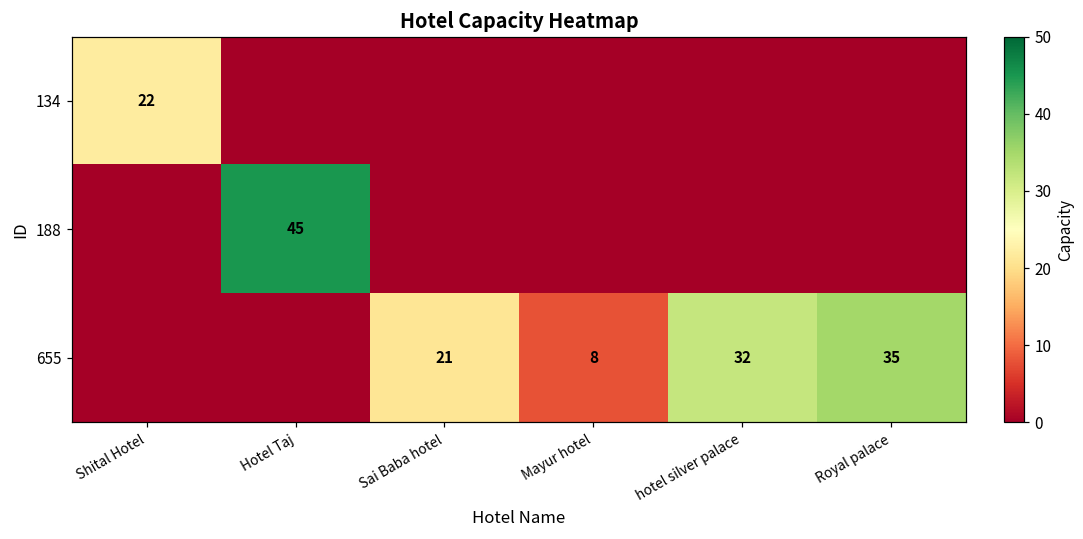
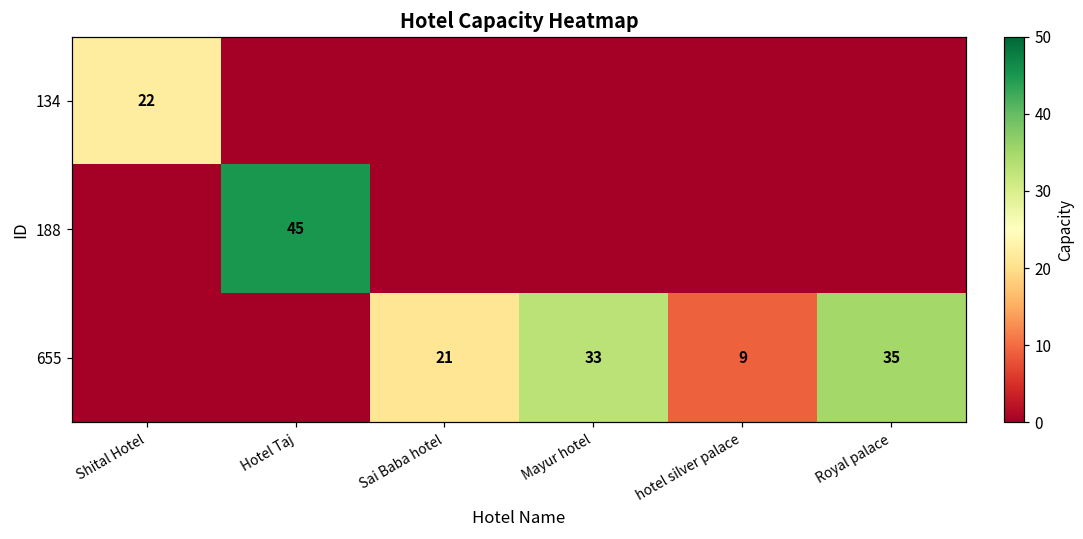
  {
    "134": {
      "Shital Hotel": 22
    },
    "188": {
      "Hotel Taj": 45
    },
    "655": {
      "Sai Baba hotel": 21,
-     "Mayur hotel": 8,
-     "hotel silver palace": 32,
+     "Mayur hotel": 33,
+     "hotel silver palace": 9,
      "Royal palace": 35
    }
  }
